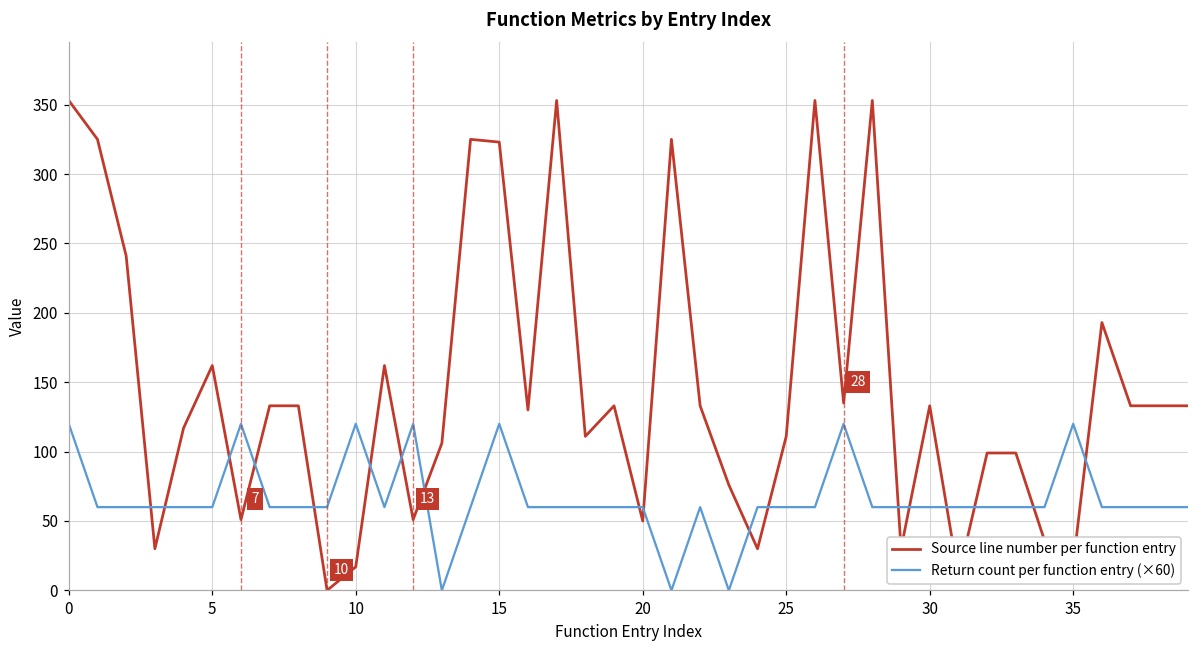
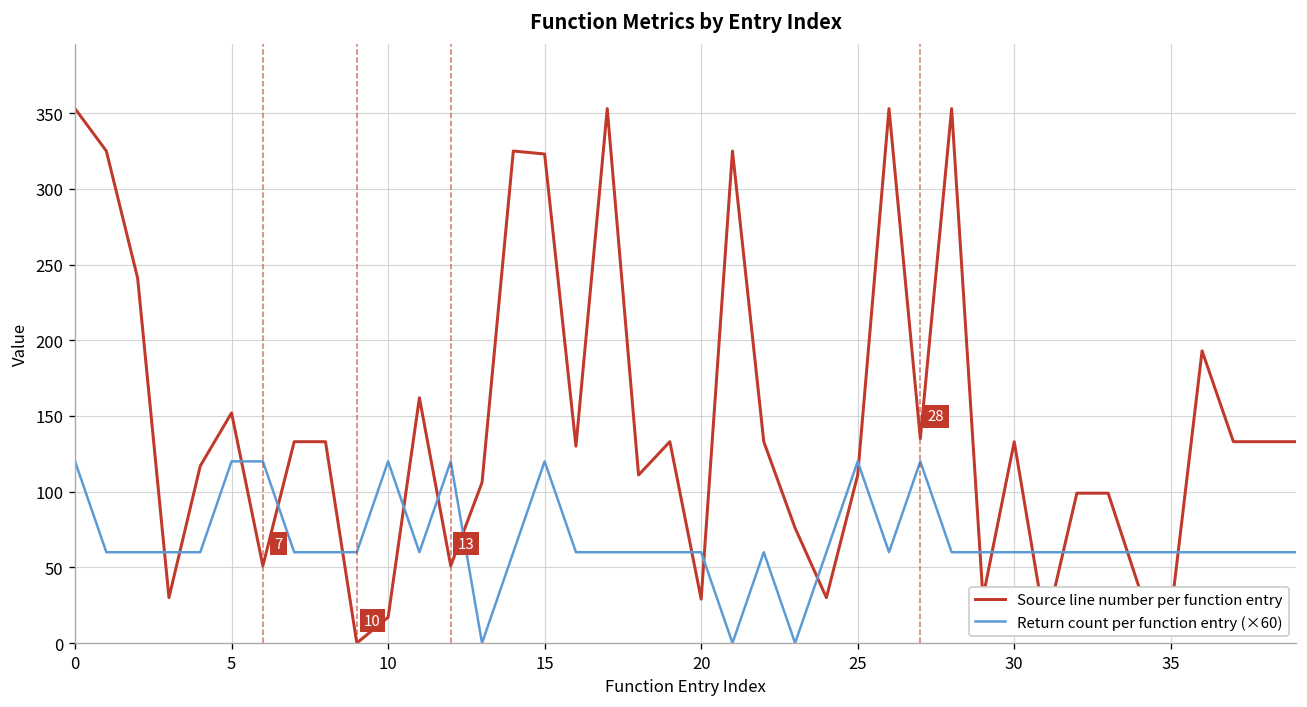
  {
    "Source line number per function entry": {
      "0": 353,
-     "5": 162,
+     "5": 152,
      "15": 323,
-     "20": 50,
+     "20": 29,
      "25": 111,
      "30": 133
    },
    "Return count per function entry (×60)": {
      "0": 120,
-     "5": 60,
+     "5": 120,
      "10": 120,
      "15": 120,
      "20": 60,
-     "25": 60,
+     "25": 120,
      "30": 60,
-     "35": 120
+     "35": 60
    }
  }
